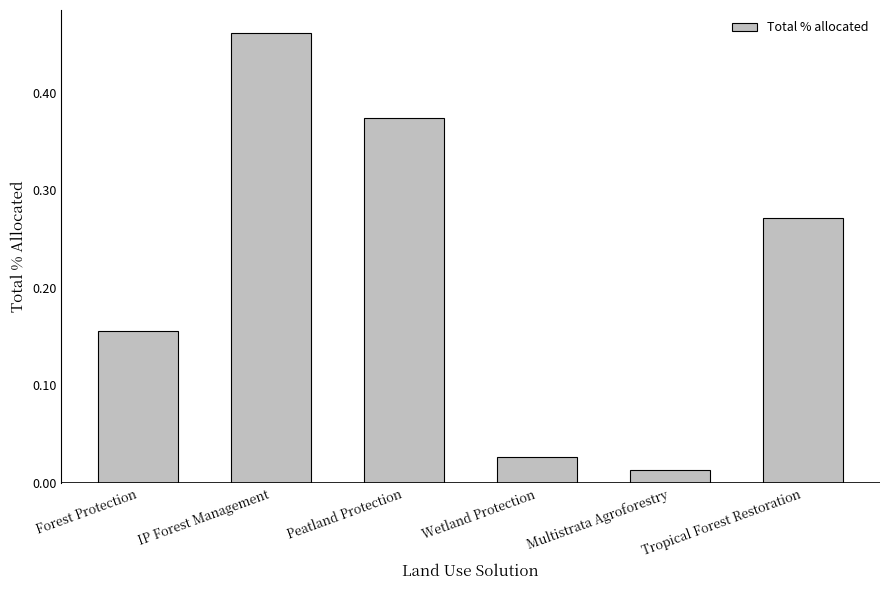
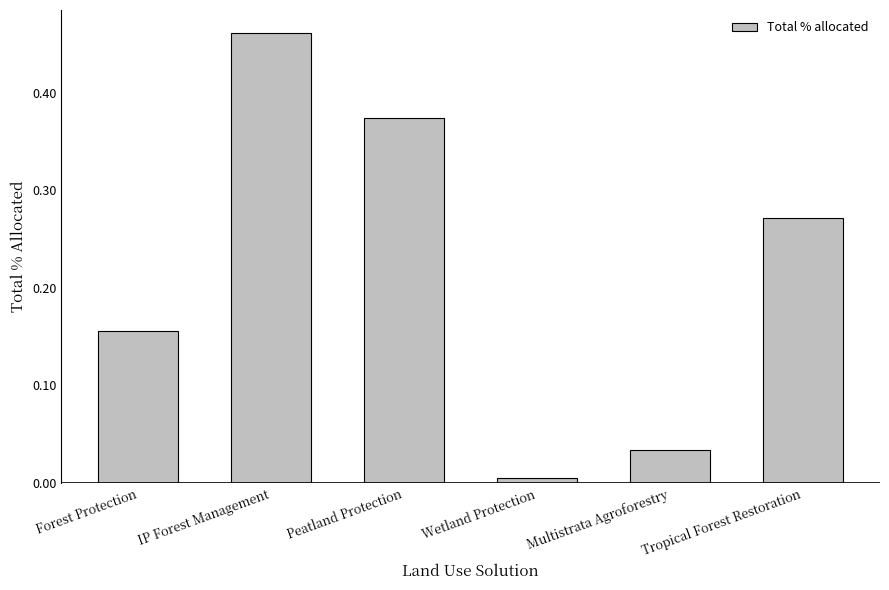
  {
    "Forest Protection": 0.16,
    "IP Forest Management": 0.46,
    "Peatland Protection": 0.37,
-   "Wetland Protection": 0.03,
-   "Multistrata Agroforestry": 0.01,
+   "Wetland Protection": 0.01,
+   "Multistrata Agroforestry": 0.03,
    "Tropical Forest Restoration": 0.27
  }
